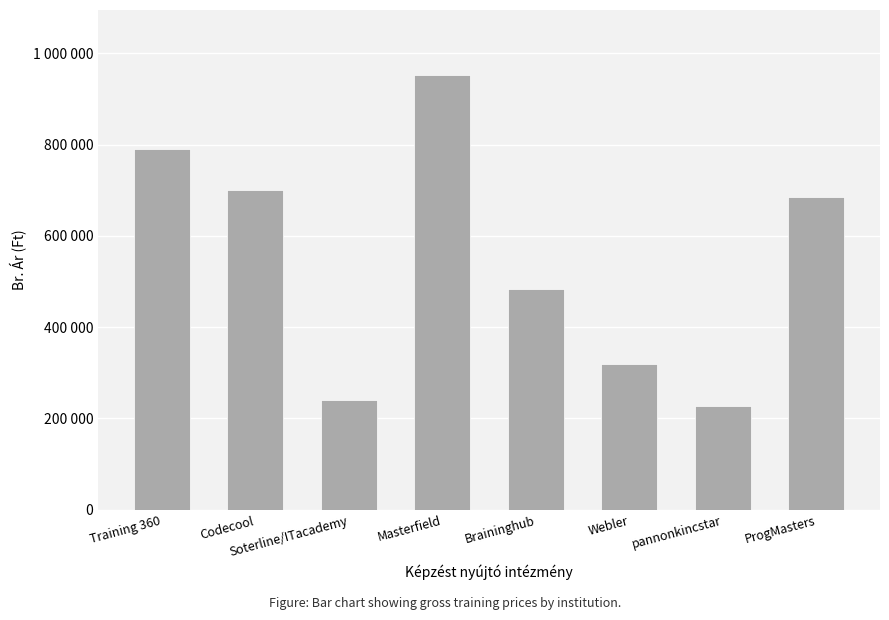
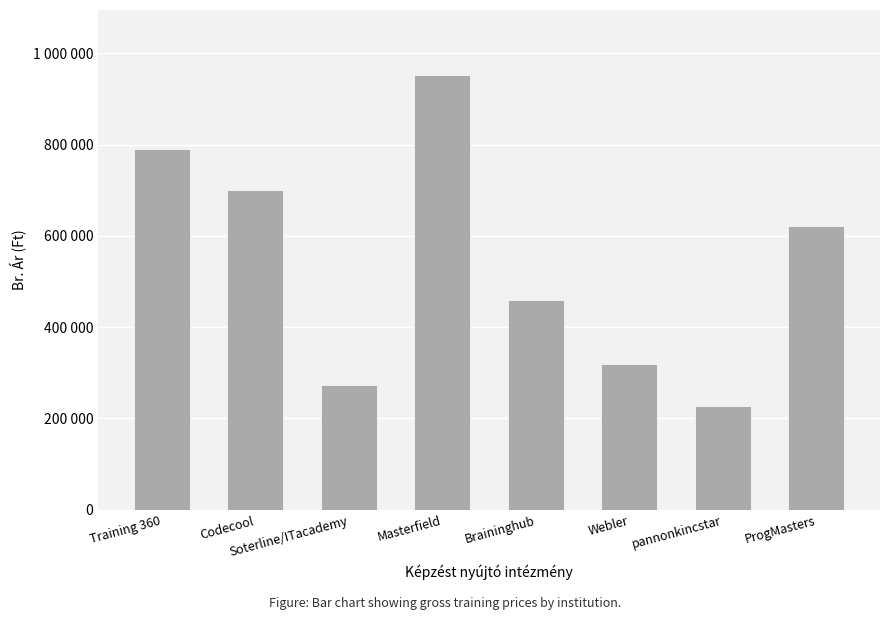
  {
    "Training 360": 790000,
    "Codecool": 700000,
-   "Soterline/ITacademy": 240000,
+   "Soterline/ITacademy": 270000,
    "Masterfield": 950000,
-   "Braininghub": 480000,
+   "Braininghub": 460000,
    "Webler": 320000,
    "pannonkincstar": 230000,
-   "ProgMasters": 680000
+   "ProgMasters": 620000
  }
